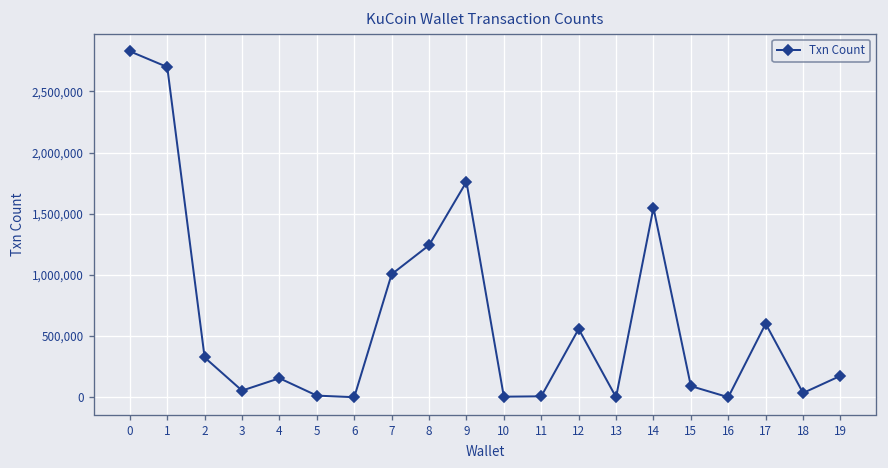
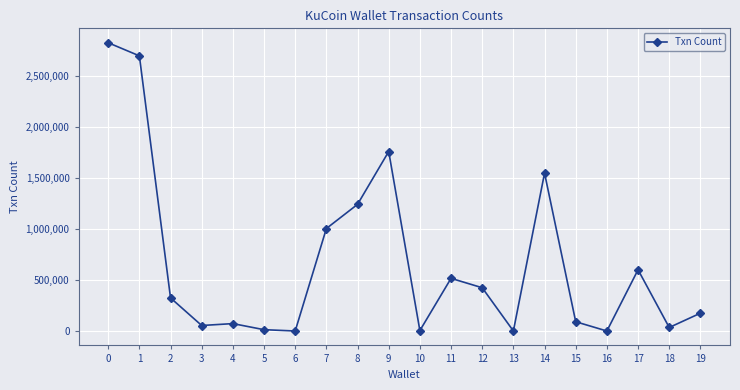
  {
    "0": "2,830,000",
    "1": "2,700,000",
    "2": "320,000",
    "3": "50,000",
-   "4": "160,000",
+   "4": "70,000",
    "5": "10,000",
    "6": "0",
    "7": "1,010,000",
    "8": "1,240,000",
    "9": "1,760,000",
    "10": "0",
-   "11": "10,000",
-   "12": "560,000",
+   "11": "520,000",
+   "12": "420,000",
    "13": "0",
    "14": "1,550,000",
    "15": "90,000",
    "16": "0",
    "17": "600,000",
    "18": "30,000",
    "19": "170,000"
  }
